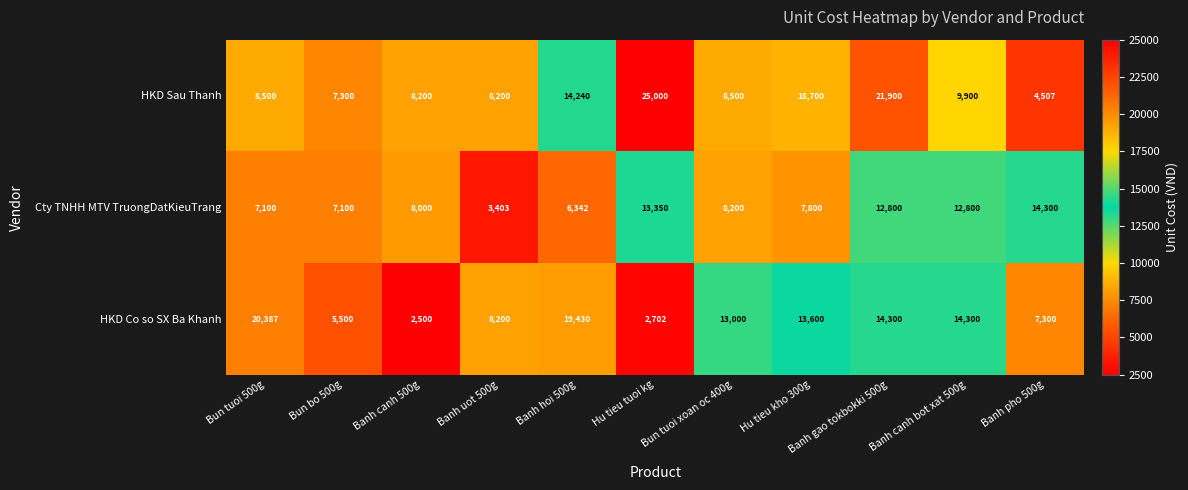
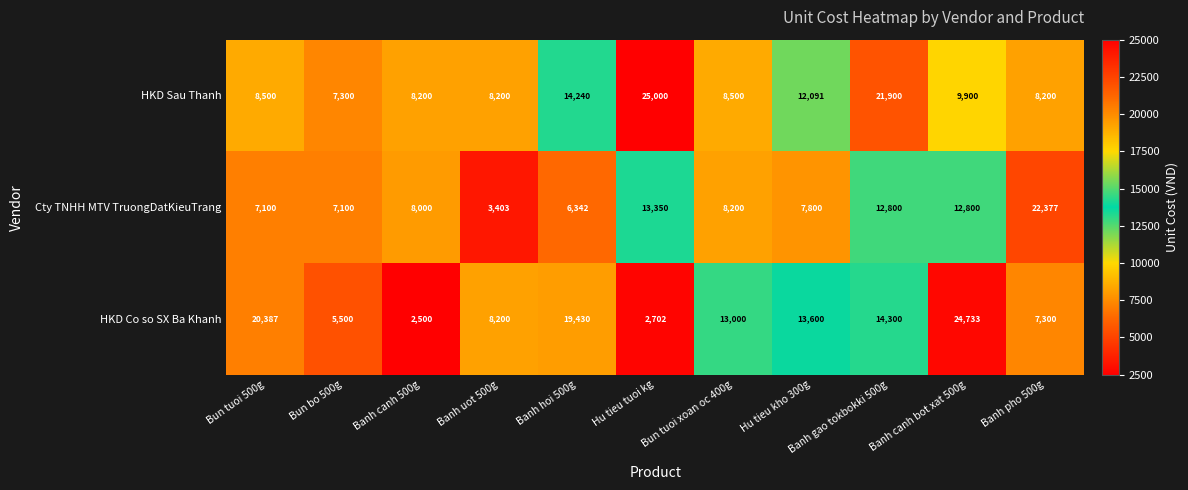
  {
    "HKD Sau Thanh": {
      "Bun tuoi 500g": "8,500",
      "Bun bo 500g": "7,300",
      "Banh canh 500g": "8,200",
      "Banh uot 500g": "8,200",
      "Banh hoi 500g": "14,240",
      "Hu tieu tuoi kg": "25,000",
      "Bun tuoi xoan oc 400g": "8,500",
-     "Hu tieu kho 300g": "18,700",
+     "Hu tieu kho 300g": "12,091",
      "Banh gao tokbokki 500g": "21,900",
      "Banh canh bot xat 500g": "9,900",
-     "Banh pho 500g": "4,507"
+     "Banh pho 500g": "8,200"
    },
    "Cty TNHH MTV TruongDatKieuTrang": {
      "Bun tuoi 500g": "7,100",
      "Bun bo 500g": "7,100",
      "Banh canh 500g": "8,000",
      "Banh uot 500g": "3,403",
      "Banh hoi 500g": "6,342",
      "Hu tieu tuoi kg": "13,350",
      "Bun tuoi xoan oc 400g": "8,200",
      "Hu tieu kho 300g": "7,800",
      "Banh gao tokbokki 500g": "12,800",
      "Banh canh bot xat 500g": "12,800",
-     "Banh pho 500g": "14,300"
+     "Banh pho 500g": "22,377"
    },
    "HKD Co so SX Ba Khanh": {
      "Bun tuoi 500g": "20,387",
      "Bun bo 500g": "5,500",
      "Banh canh 500g": "2,500",
      "Banh uot 500g": "8,200",
      "Banh hoi 500g": "19,430",
      "Hu tieu tuoi kg": "2,702",
      "Bun tuoi xoan oc 400g": "13,000",
      "Hu tieu kho 300g": "13,600",
      "Banh gao tokbokki 500g": "14,300",
-     "Banh canh bot xat 500g": "14,300",
+     "Banh canh bot xat 500g": "24,733",
      "Banh pho 500g": "7,300"
    }
  }
